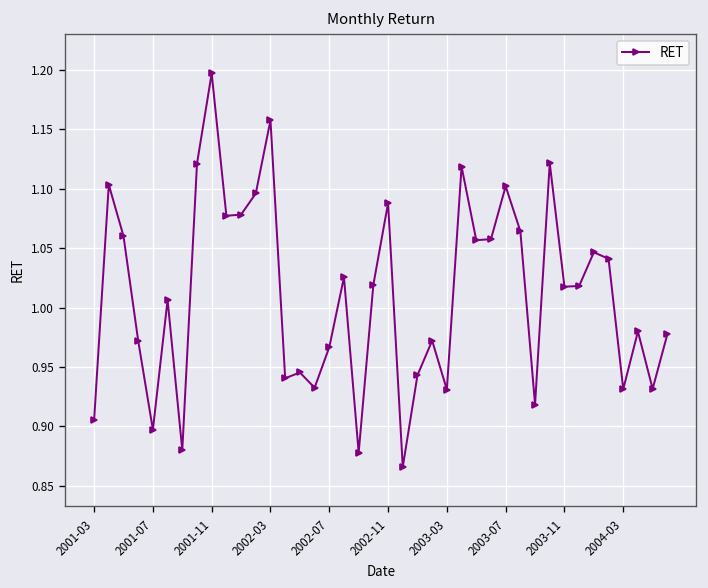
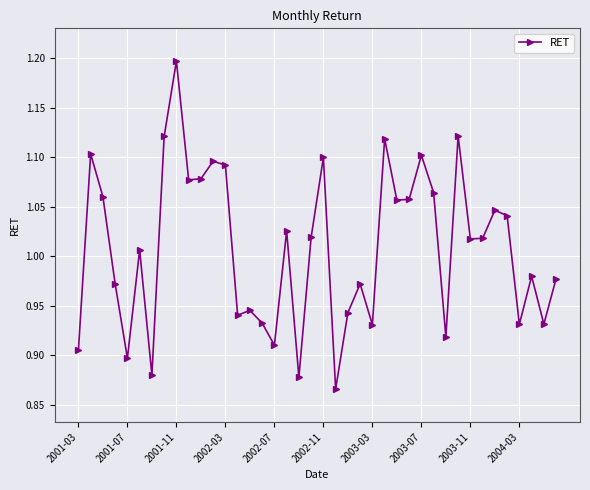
  {
    "2001-03": 0.91,
    "2001-07": 0.90,
    "2001-11": 1.20,
-   "2002-03": 1.16,
-   "2002-07": 0.97,
-   "2002-11": 1.09,
+   "2002-03": 1.09,
+   "2002-07": 0.91,
+   "2002-11": 1.10,
    "2003-03": 0.93,
    "2003-07": 1.10,
    "2003-11": 1.02,
    "2004-03": 0.93
  }
